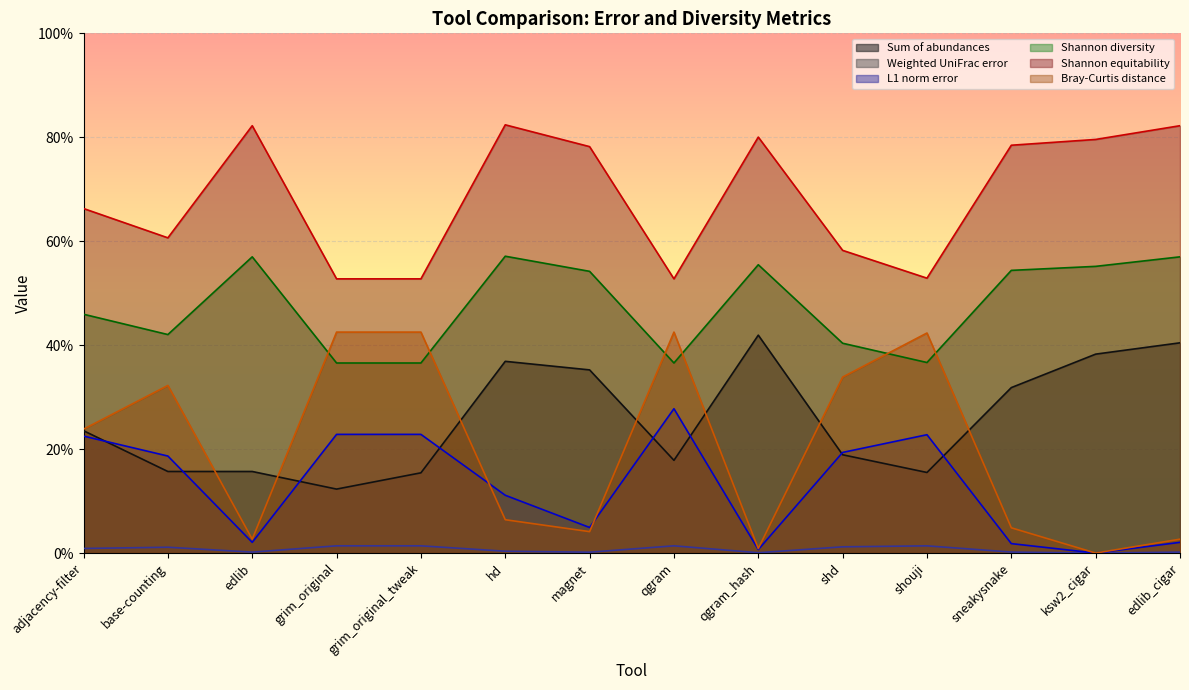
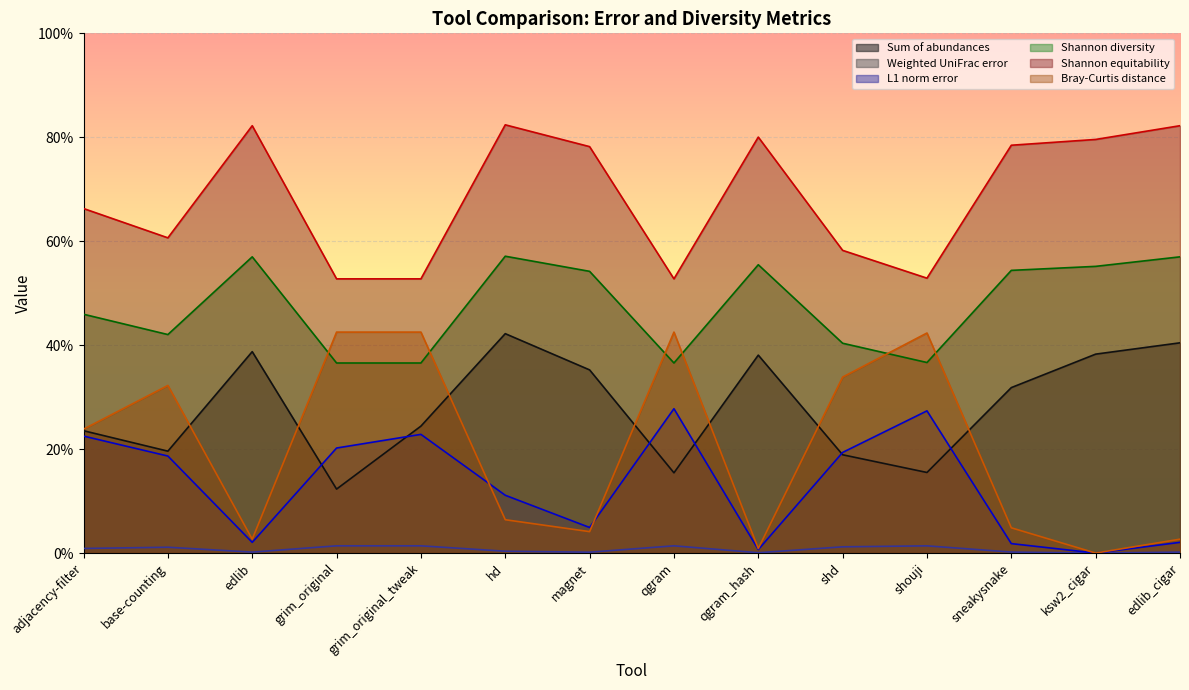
  {
    "Sum of abundances": {
-     "base-counting": "16%",
-     "edlib": "16%",
+     "base-counting": "20%",
+     "edlib": "39%",
      "grim_original": "12%",
-     "grim_original_tweak": "15%",
-     "hd": "37%",
+     "grim_original_tweak": "24%",
+     "hd": "42%",
      "magnet": "35%",
-     "qgram": "18%",
-     "qgram_hash": "42%",
+     "qgram": "15%",
+     "qgram_hash": "38%",
      "shouji": "16%",
      "sneakysnake": "32%",
      "ksw2_cigar": "38%",
      "edlib_cigar": "40%"
    },
    "L1 norm error": {
      "adjacency-filter": "23%",
      "base-counting": "19%",
      "edlib": "2%",
-     "grim_original": "23%",
+     "grim_original": "20%",
      "grim_original_tweak": "23%",
      "hd": "11%",
      "magnet": "5%",
      "qgram": "28%",
-     "shouji": "23%",
+     "shouji": "27%",
      "sneakysnake": "2%",
      "edlib_cigar": "2%"
    }
  }
